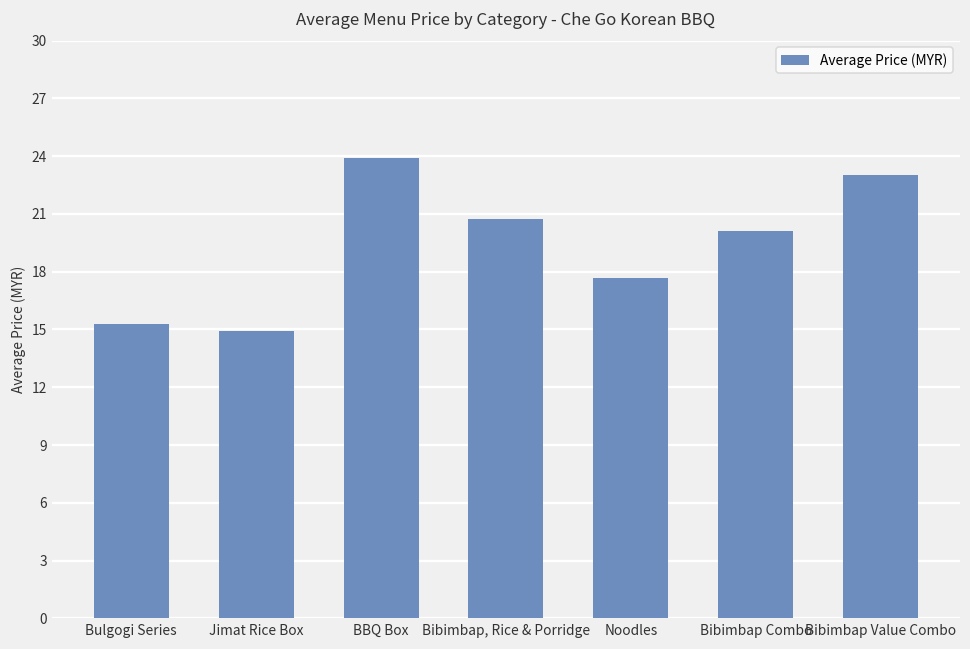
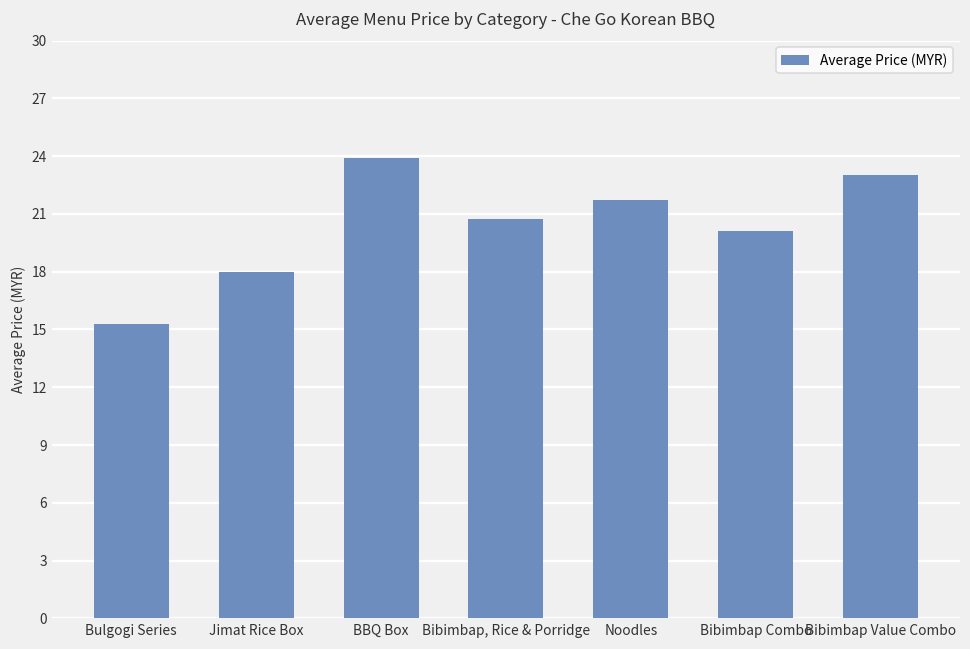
  {
    "Bulgogi Series": 15.3,
-   "Jimat Rice Box": 14.9,
+   "Jimat Rice Box": 18.0,
    "BBQ Box": 23.9,
    "Bibimbap, Rice & Porridge": 20.7,
-   "Noodles": 17.7,
+   "Noodles": 21.7,
    "Bibimbap Combo": 20.1,
    "Bibimbap Value Combo": 23.0
  }
